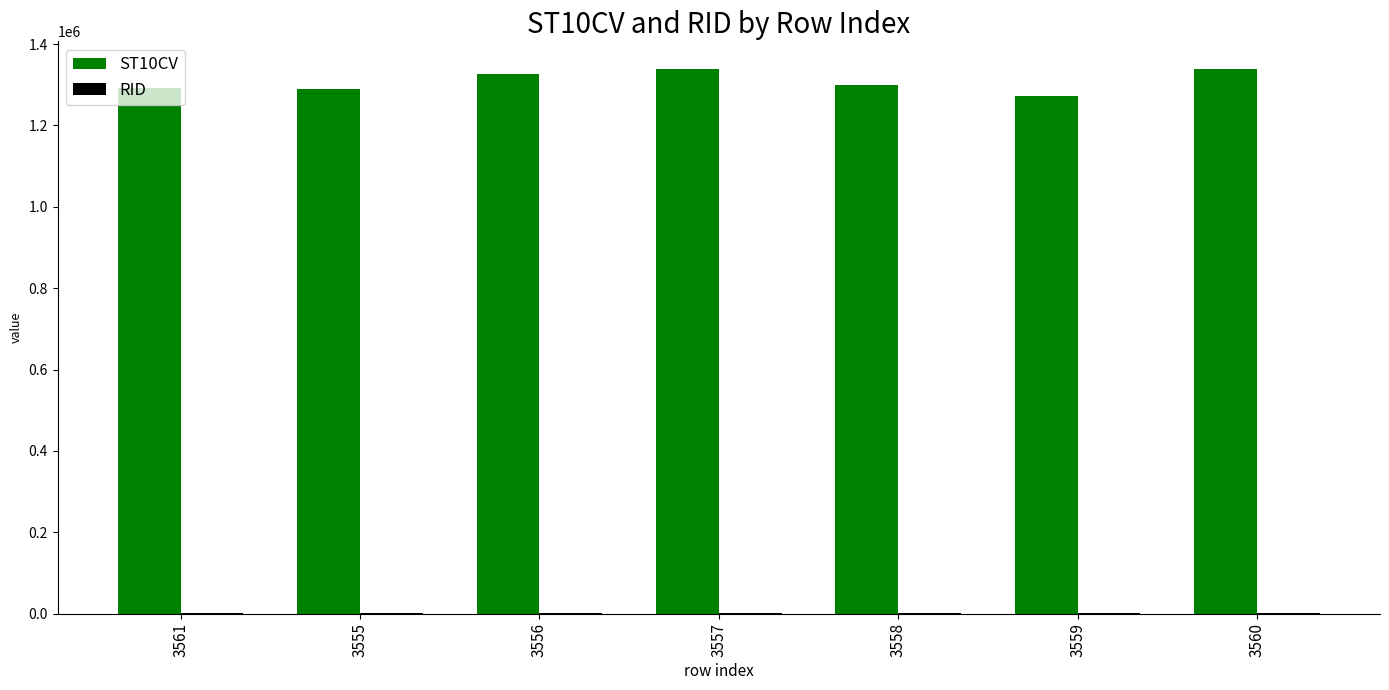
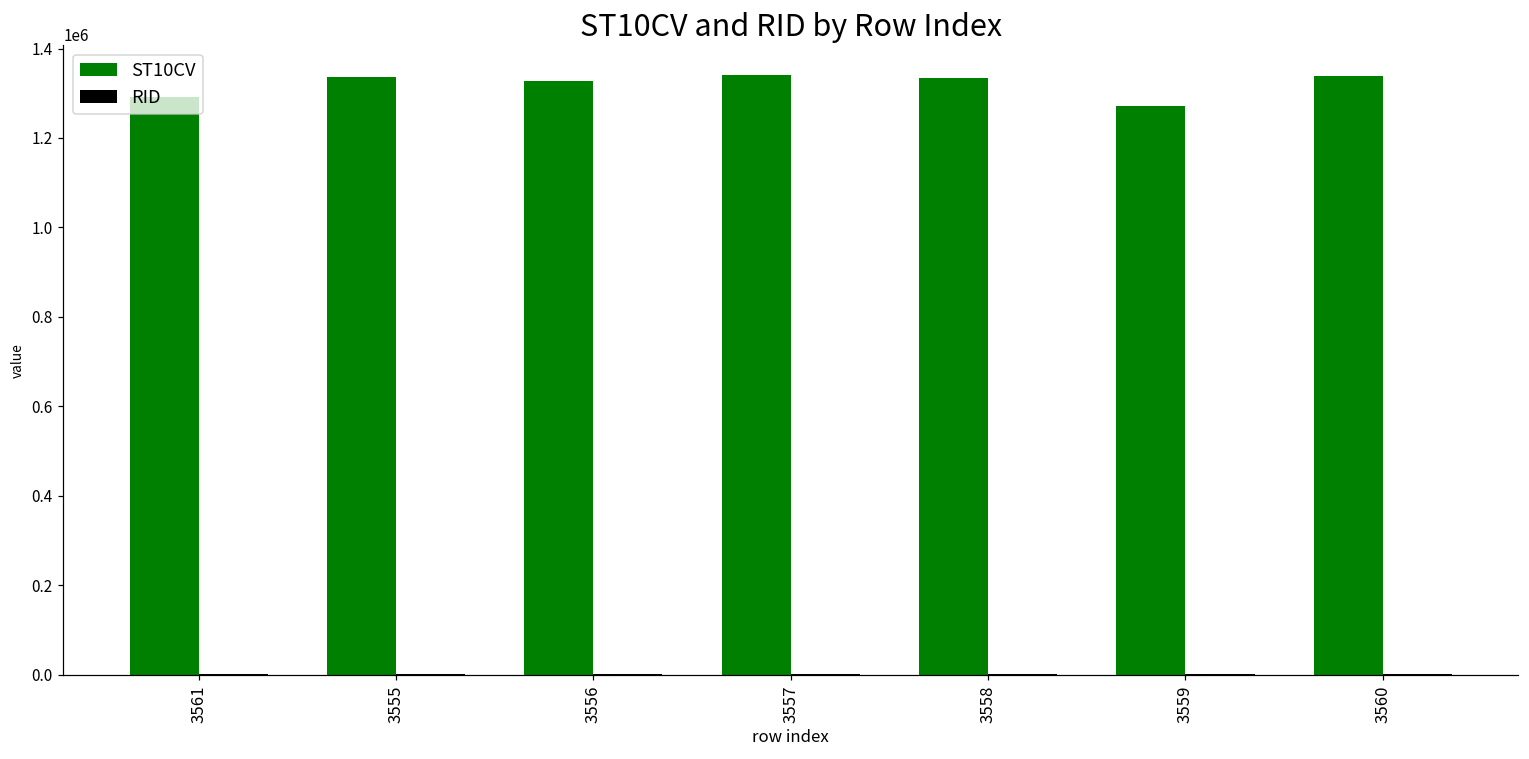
  {
    "ST10CV": {
-     "3555": 1290000,
+     "3555": 1340000,
      "3556": 1330000,
      "3557": 1340000,
-     "3558": 1300000,
+     "3558": 1330000,
      "3559": 1270000,
      "3560": 1340000
    }
  }
